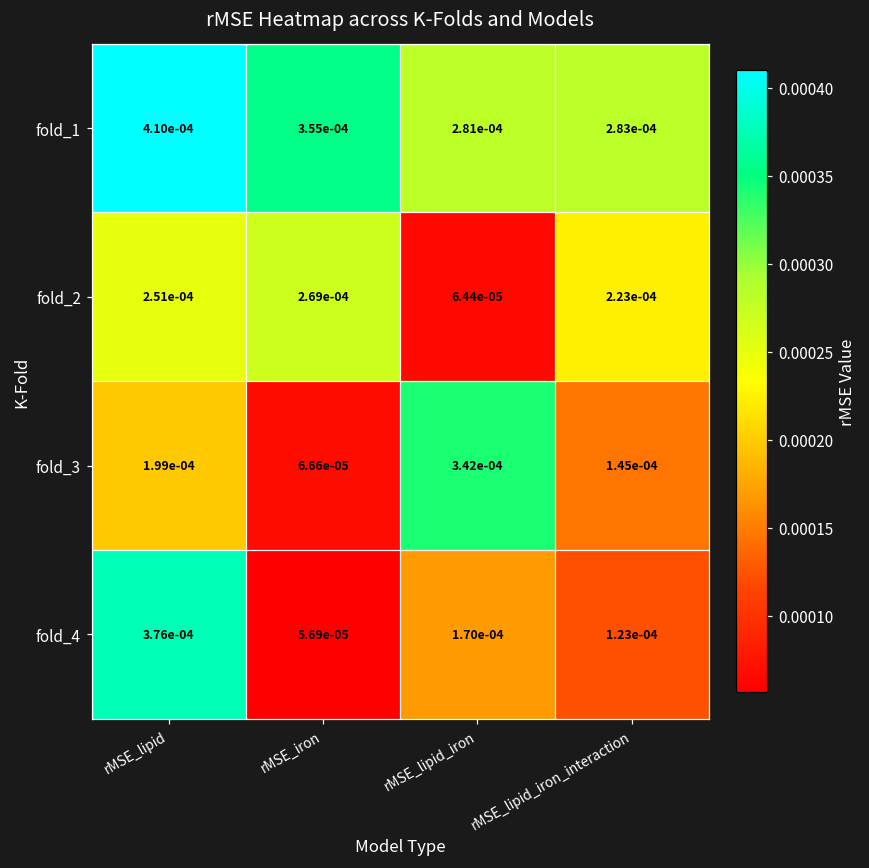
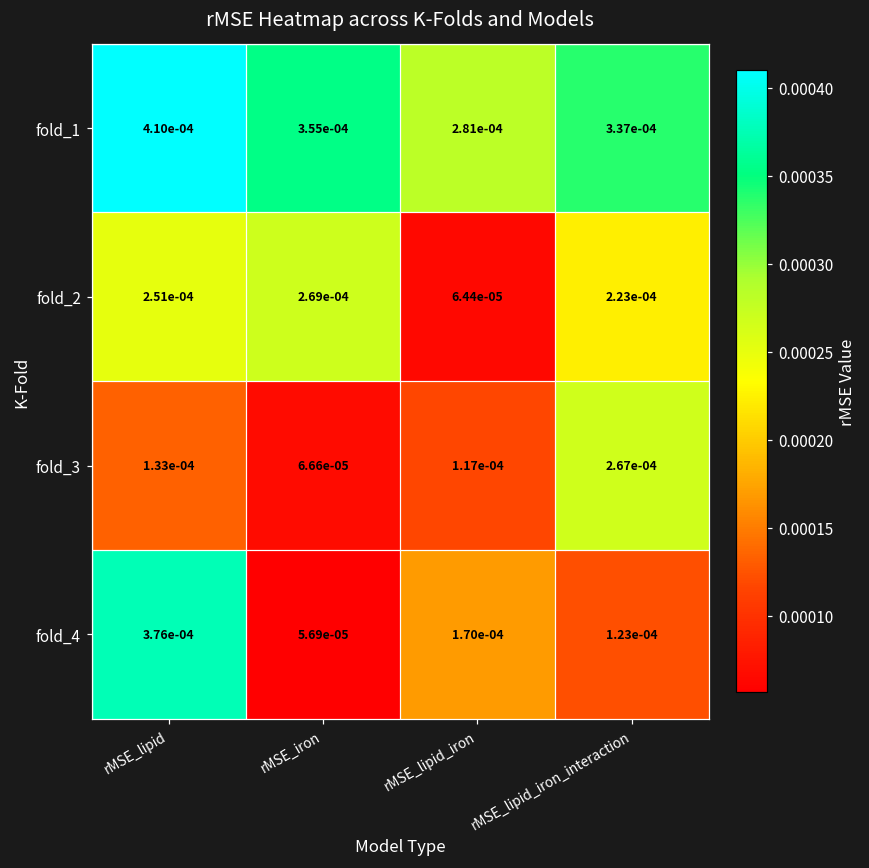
  {
    "fold_1": {
      "rMSE_lipid": "4.10e-04",
      "rMSE_iron": "3.55e-04",
      "rMSE_lipid_iron": "2.81e-04",
-     "rMSE_lipid_iron_interaction": "2.83e-04"
+     "rMSE_lipid_iron_interaction": "3.37e-04"
    },
    "fold_2": {
      "rMSE_lipid": "2.51e-04",
      "rMSE_iron": "2.69e-04",
      "rMSE_lipid_iron": "6.44e-05",
      "rMSE_lipid_iron_interaction": "2.23e-04"
    },
    "fold_3": {
-     "rMSE_lipid": "1.99e-04",
+     "rMSE_lipid": "1.33e-04",
      "rMSE_iron": "6.66e-05",
-     "rMSE_lipid_iron": "3.42e-04",
-     "rMSE_lipid_iron_interaction": "1.45e-04"
+     "rMSE_lipid_iron": "1.17e-04",
+     "rMSE_lipid_iron_interaction": "2.67e-04"
    },
    "fold_4": {
      "rMSE_lipid": "3.76e-04",
      "rMSE_iron": "5.69e-05",
      "rMSE_lipid_iron": "1.70e-04",
      "rMSE_lipid_iron_interaction": "1.23e-04"
    }
  }
